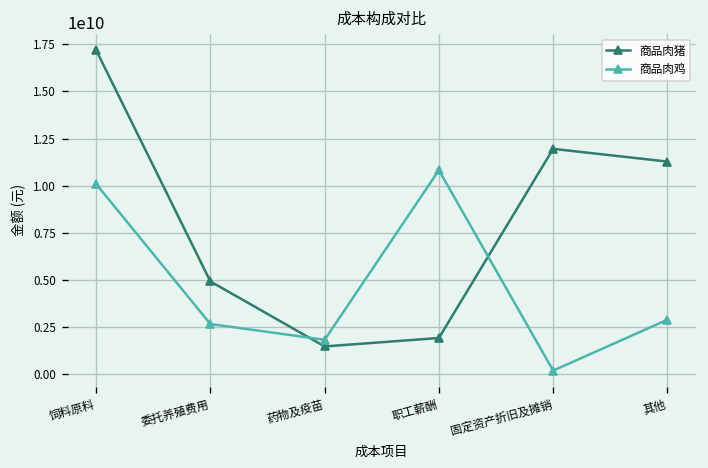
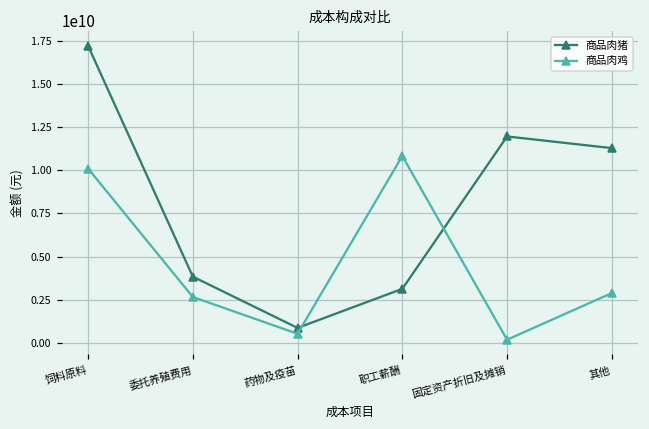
  {
    "商品肉猪": {
      "饲料原料": 17200000000,
-     "委托养殖费用": 4900000000,
-     "药物及疫苗": 1500000000,
-     "职工薪酬": 1900000000,
+     "委托养殖费用": 3800000000,
+     "药物及疫苗": 900000000,
+     "职工薪酬": 3100000000,
      "固定资产折旧及摊销": 12000000000,
      "其他": 11300000000
    },
    "商品肉鸡": {
      "饲料原料": 10100000000,
      "委托养殖费用": 2700000000,
-     "药物及疫苗": 1800000000,
+     "药物及疫苗": 500000000,
      "职工薪酬": 10800000000,
      "固定资产折旧及摊销": 200000000,
      "其他": 2900000000
    }
  }
